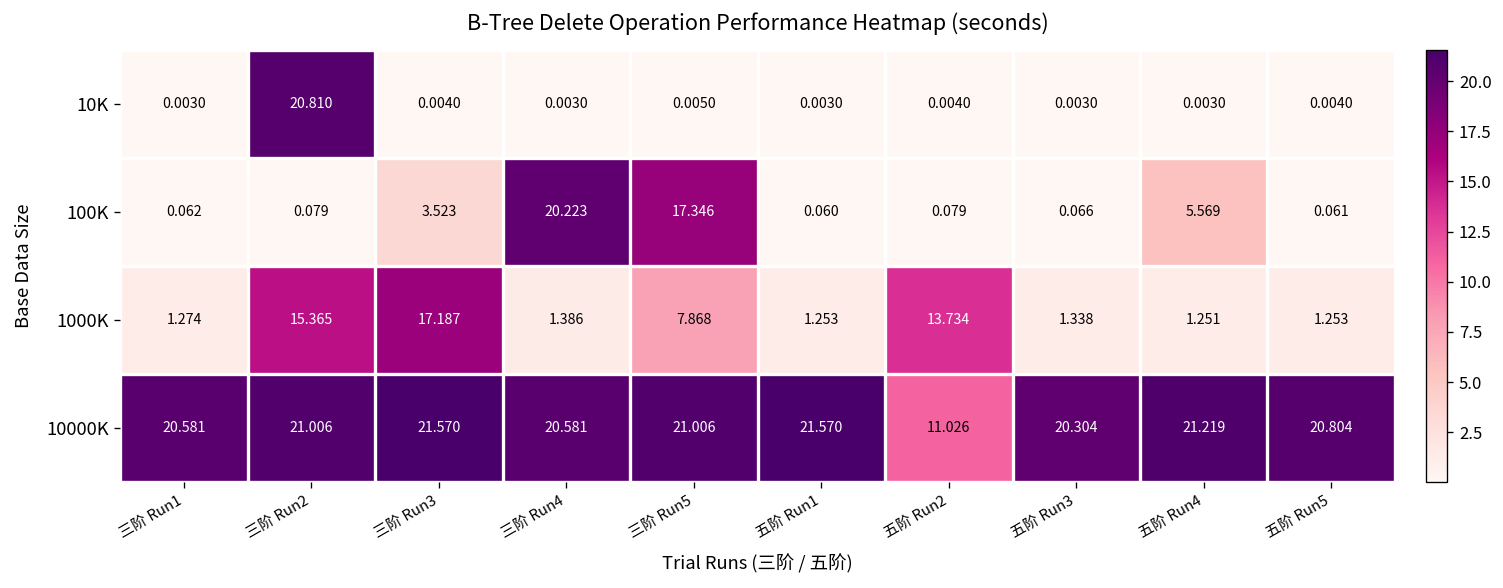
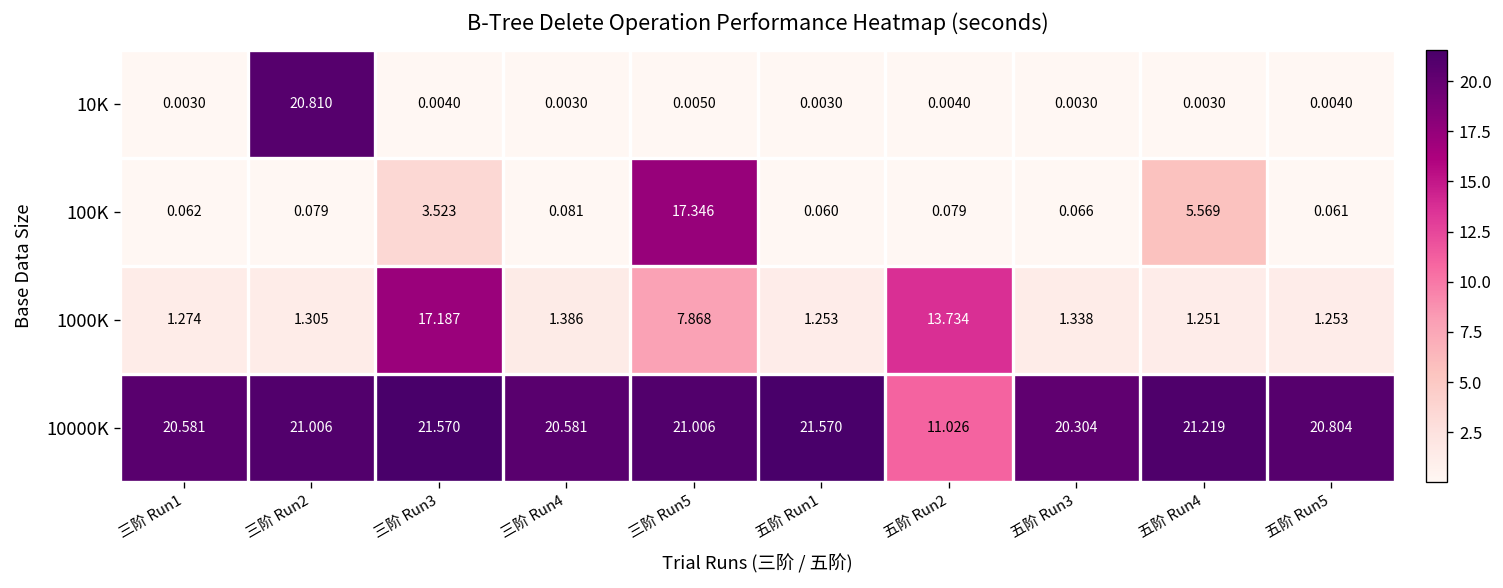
  {
    "10K": {
      "三阶 Run1": 0.0030,
      "三阶 Run2": 20.810,
      "三阶 Run3": 0.0040,
      "三阶 Run4": 0.0030,
      "三阶 Run5": 0.0050,
      "五阶 Run1": 0.0030,
      "五阶 Run2": 0.0040,
      "五阶 Run3": 0.0030,
      "五阶 Run4": 0.0030,
      "五阶 Run5": 0.0040
    },
    "100K": {
      "三阶 Run1": 0.062,
      "三阶 Run2": 0.079,
      "三阶 Run3": 3.523,
-     "三阶 Run4": 20.223,
+     "三阶 Run4": 0.081,
      "三阶 Run5": 17.346,
      "五阶 Run1": 0.060,
      "五阶 Run2": 0.079,
      "五阶 Run3": 0.066,
      "五阶 Run4": 5.569,
      "五阶 Run5": 0.061
    },
    "1000K": {
      "三阶 Run1": 1.274,
-     "三阶 Run2": 15.365,
+     "三阶 Run2": 1.305,
      "三阶 Run3": 17.187,
      "三阶 Run4": 1.386,
      "三阶 Run5": 7.868,
      "五阶 Run1": 1.253,
      "五阶 Run2": 13.734,
      "五阶 Run3": 1.338,
      "五阶 Run4": 1.251,
      "五阶 Run5": 1.253
    },
    "10000K": {
      "三阶 Run1": 20.581,
      "三阶 Run2": 21.006,
      "三阶 Run3": 21.570,
      "三阶 Run4": 20.581,
      "三阶 Run5": 21.006,
      "五阶 Run1": 21.570,
      "五阶 Run2": 11.026,
      "五阶 Run3": 20.304,
      "五阶 Run4": 21.219,
      "五阶 Run5": 20.804
    }
  }
